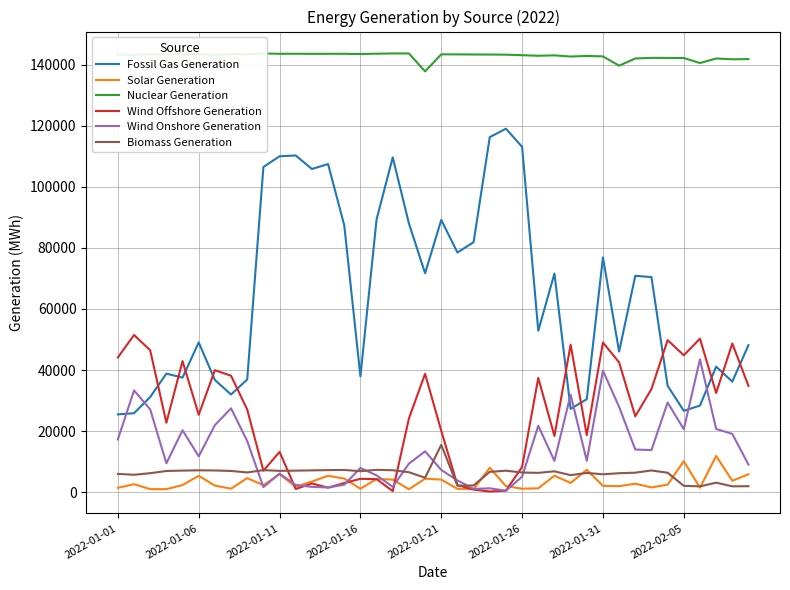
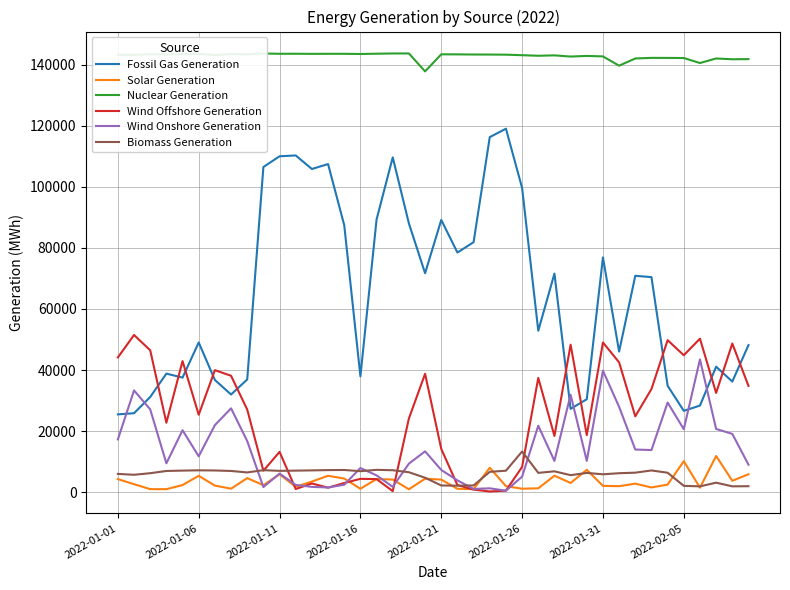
  {
    "Fossil Gas Generation": {
      "2022-01-01": 25000,
      "2022-01-06": 49000,
      "2022-01-11": 110000,
      "2022-01-16": 38000,
      "2022-01-21": 89000,
-     "2022-01-26": 113000,
+     "2022-01-26": 100000,
      "2022-01-31": 77000,
      "2022-02-05": 27000
    },
    "Solar Generation": {
-     "2022-01-01": 1000,
+     "2022-01-01": 4000,
      "2022-01-06": 5000,
      "2022-01-16": 1000,
      "2022-01-21": 4000,
      "2022-01-26": 1000,
      "2022-01-31": 2000,
      "2022-02-05": 10000
    },
    "Nuclear Generation": {
      "2022-01-11": 144000,
      "2022-01-16": 143000,
      "2022-01-21": 143000,
      "2022-01-26": 143000,
      "2022-01-31": 143000,
      "2022-02-05": 142000
    },
    "Wind Offshore Generation": {
      "2022-01-01": 44000,
      "2022-01-06": 25000,
      "2022-01-11": 13000,
      "2022-01-16": 4000,
-     "2022-01-21": 20000,
+     "2022-01-21": 14000,
      "2022-01-26": 8000,
      "2022-01-31": 49000,
      "2022-02-05": 45000
    },
    "Wind Onshore Generation": {
      "2022-01-01": 17000,
      "2022-01-06": 12000,
      "2022-01-16": 8000,
      "2022-01-21": 7000,
      "2022-01-26": 5000,
      "2022-01-31": 40000,
      "2022-02-05": 21000
    },
    "Biomass Generation": {
      "2022-01-01": 6000,
      "2022-01-06": 7000,
      "2022-01-11": 7000,
      "2022-01-16": 7000,
-     "2022-01-21": 16000,
-     "2022-01-26": 6000,
+     "2022-01-21": 2000,
+     "2022-01-26": 13000,
      "2022-01-31": 6000,
      "2022-02-05": 2000
    }
  }
